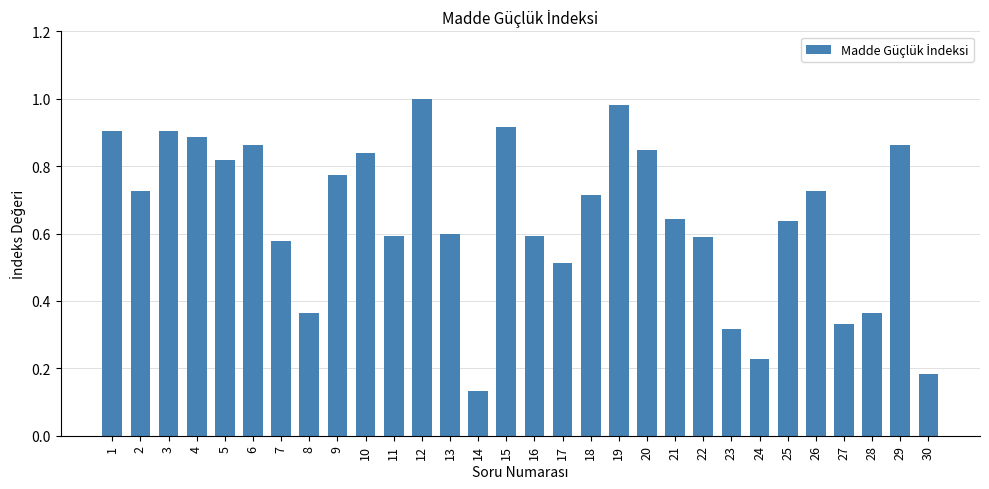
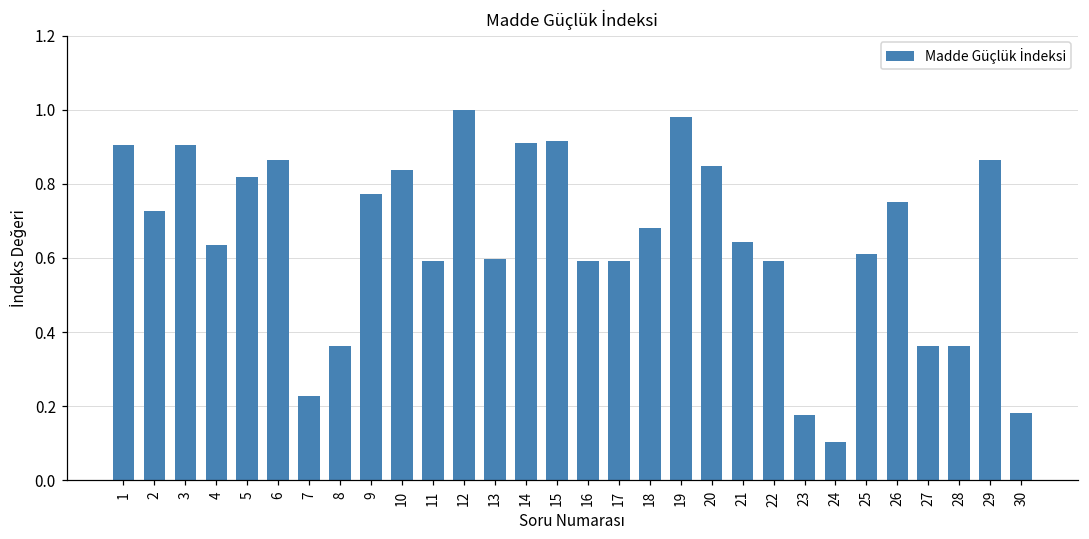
  {
    "1": 0.91,
    "2": 0.73,
    "3": 0.90,
-   "4": 0.89,
+   "4": 0.64,
    "5": 0.82,
    "6": 0.86,
-   "7": 0.58,
+   "7": 0.23,
    "8": 0.36,
    "9": 0.77,
    "10": 0.84,
    "11": 0.59,
    "12": 1.00,
    "13": 0.60,
-   "14": 0.13,
+   "14": 0.91,
    "15": 0.92,
    "16": 0.59,
-   "17": 0.51,
-   "18": 0.72,
+   "17": 0.59,
+   "18": 0.68,
    "19": 0.98,
    "20": 0.85,
    "21": 0.64,
    "22": 0.59,
-   "23": 0.32,
-   "24": 0.23,
-   "25": 0.64,
-   "26": 0.73,
-   "27": 0.33,
+   "23": 0.18,
+   "24": 0.10,
+   "25": 0.61,
+   "26": 0.75,
+   "27": 0.36,
    "28": 0.36,
    "29": 0.86,
    "30": 0.18
  }
